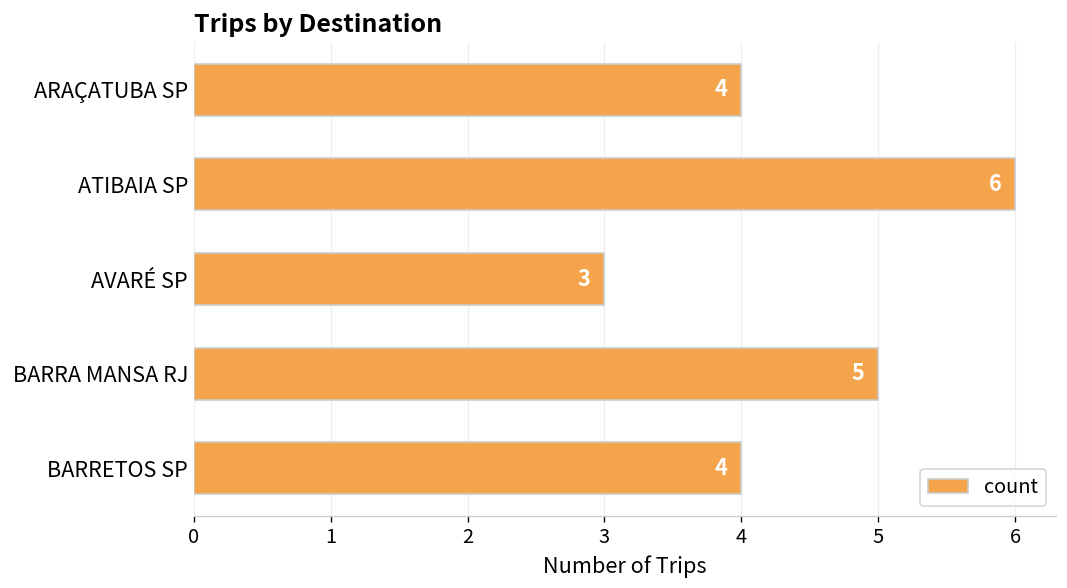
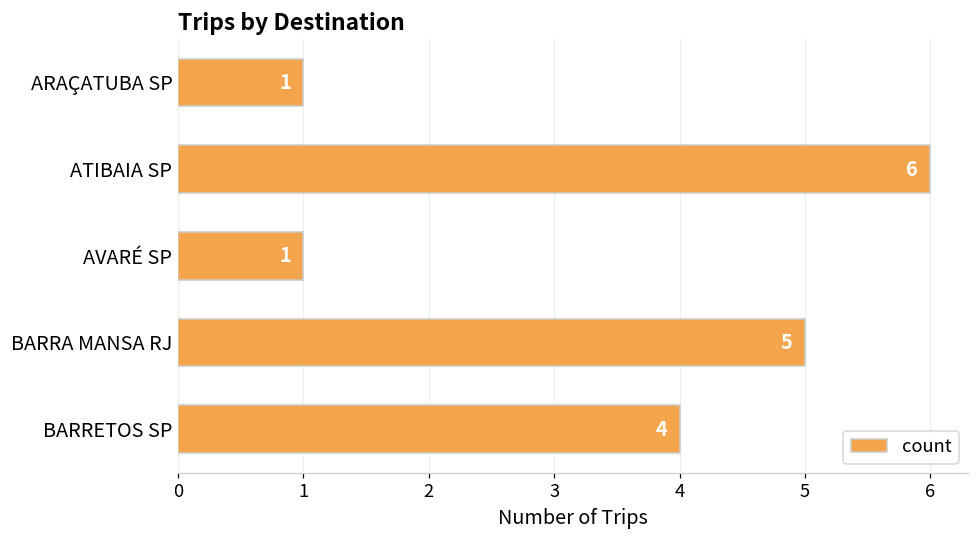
  {
-   "ARAÇATUBA SP": 4,
+   "ARAÇATUBA SP": 1,
    "ATIBAIA SP": 6,
-   "AVARÉ SP": 3,
+   "AVARÉ SP": 1,
    "BARRA MANSA RJ": 5,
    "BARRETOS SP": 4
  }
